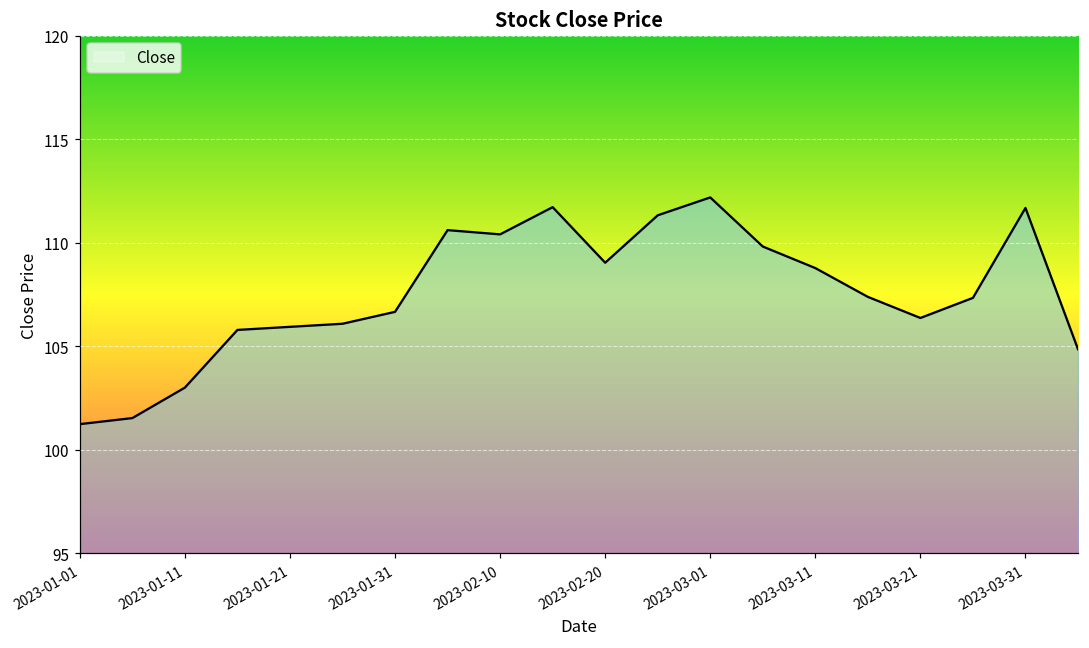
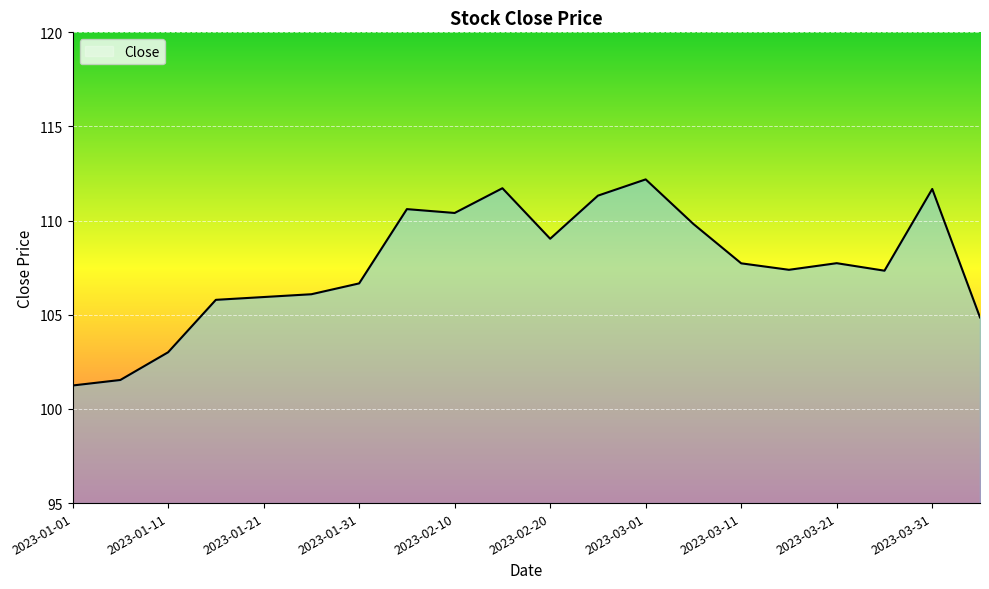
  {
    "2023-01-01": 101.2,
    "2023-01-11": 103.0,
    "2023-01-21": 105.9,
    "2023-01-31": 106.7,
    "2023-02-10": 110.4,
    "2023-02-20": 109.0,
    "2023-03-01": 112.2,
-   "2023-03-11": 108.8,
-   "2023-03-21": 106.4,
+   "2023-03-11": 107.7,
+   "2023-03-21": 107.7,
    "2023-03-31": 111.7
  }
